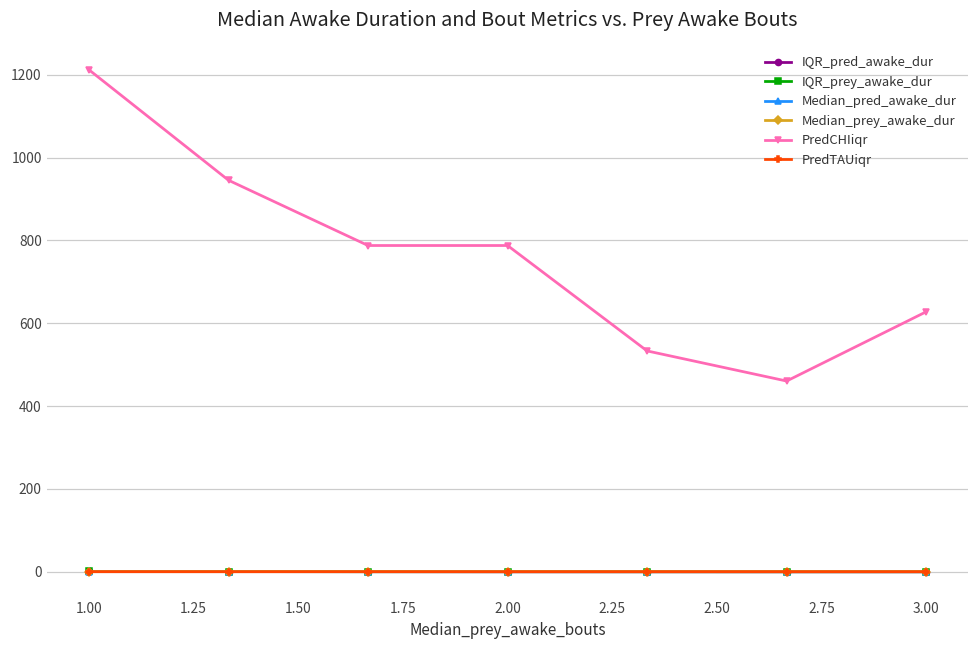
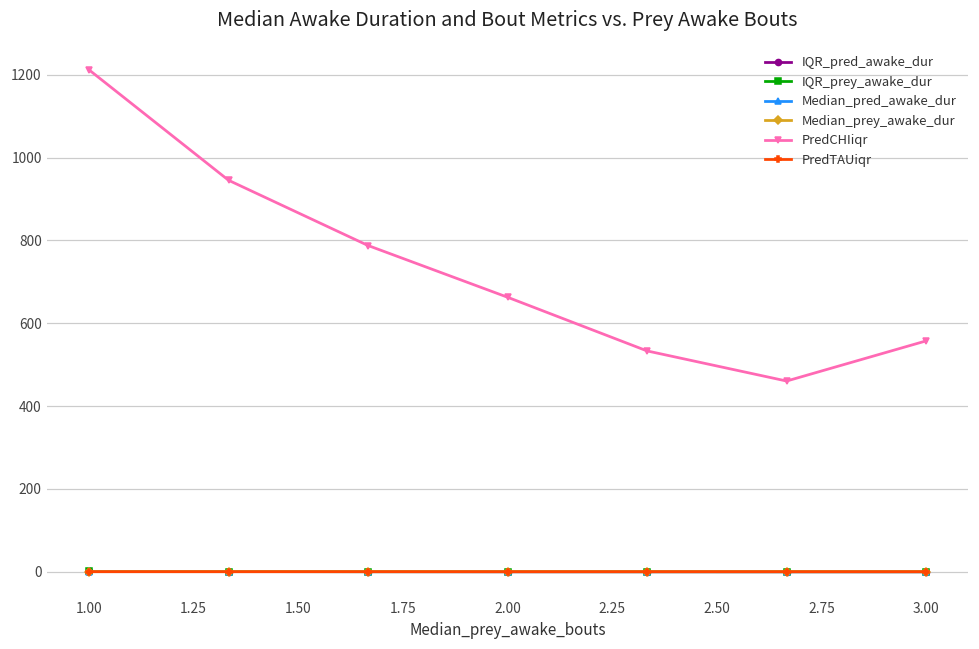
  {
    "PredTAUiqr": {
      "1.00": 0,
      "2.00": 0,
      "3.00": 0
    },
    "PredCHIiqr": {
      "1.00": 1210,
-     "2.00": 790,
-     "3.00": 630
+     "2.00": 660,
+     "3.00": 560
    }
  }
